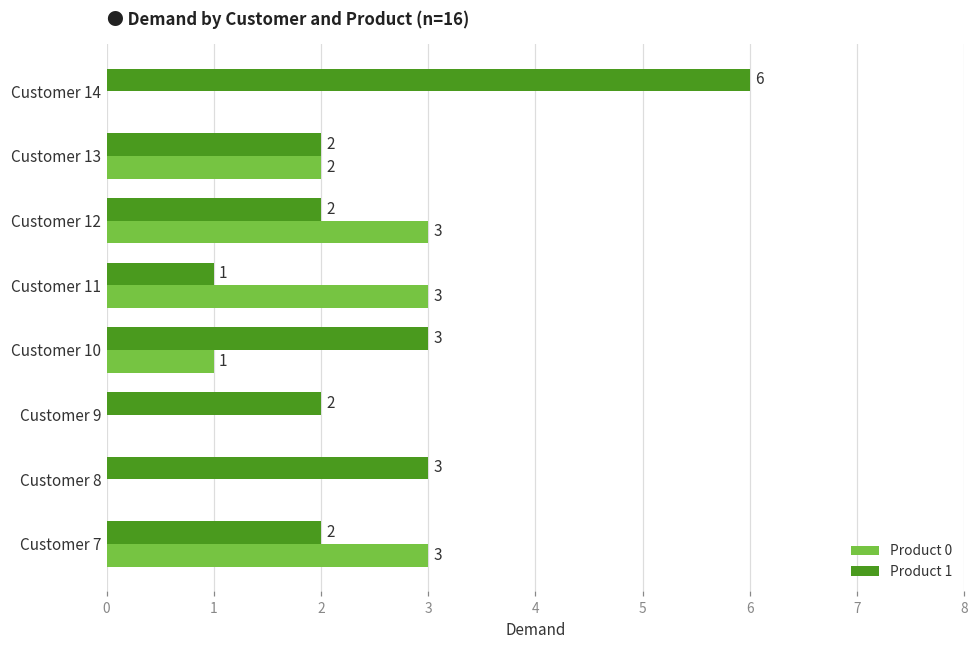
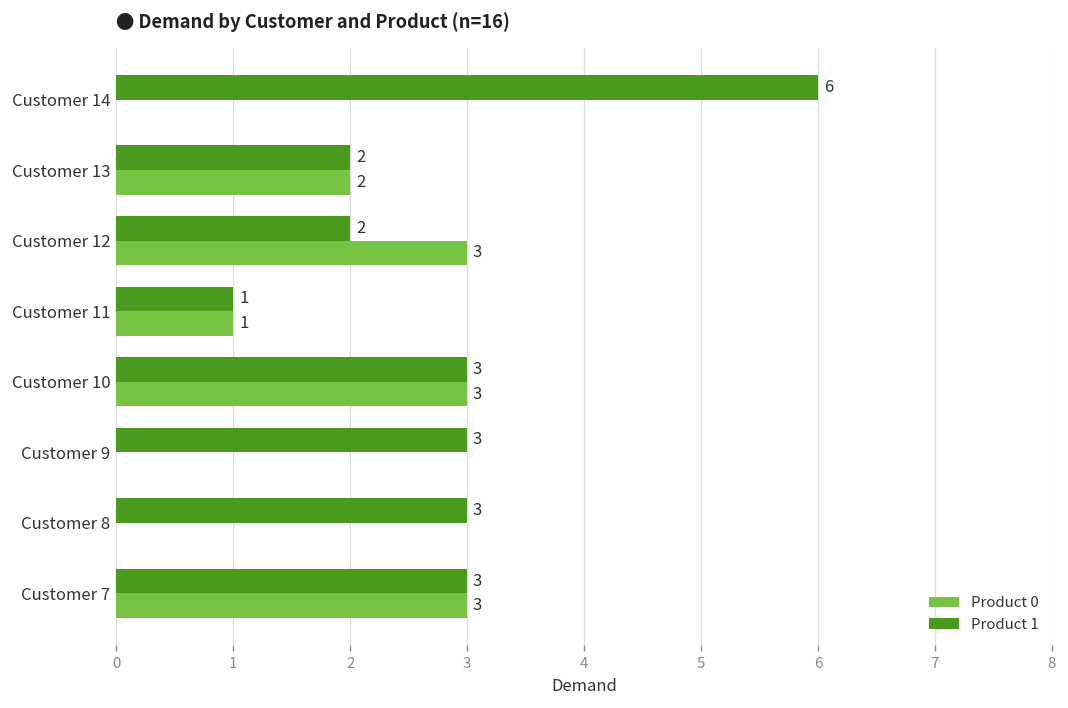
  {
    "Product 0": {
      "Customer 13": 2,
      "Customer 12": 3,
-     "Customer 11": 3,
-     "Customer 10": 1,
+     "Customer 11": 1,
+     "Customer 10": 3,
      "Customer 7": 3
    },
    "Product 1": {
      "Customer 14": 6,
      "Customer 13": 2,
      "Customer 12": 2,
      "Customer 11": 1,
      "Customer 10": 3,
-     "Customer 9": 2,
+     "Customer 9": 3,
      "Customer 8": 3,
-     "Customer 7": 2
+     "Customer 7": 3
    }
  }
